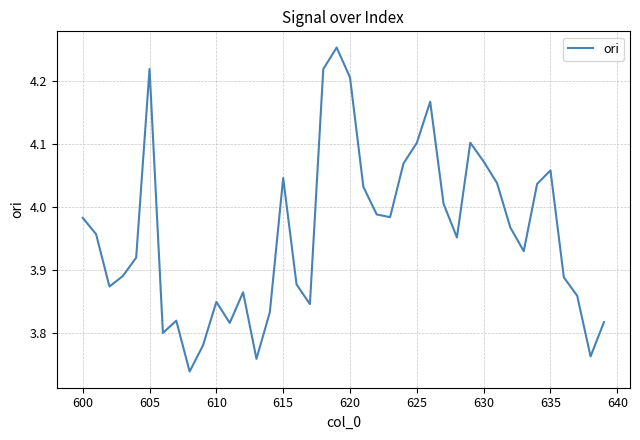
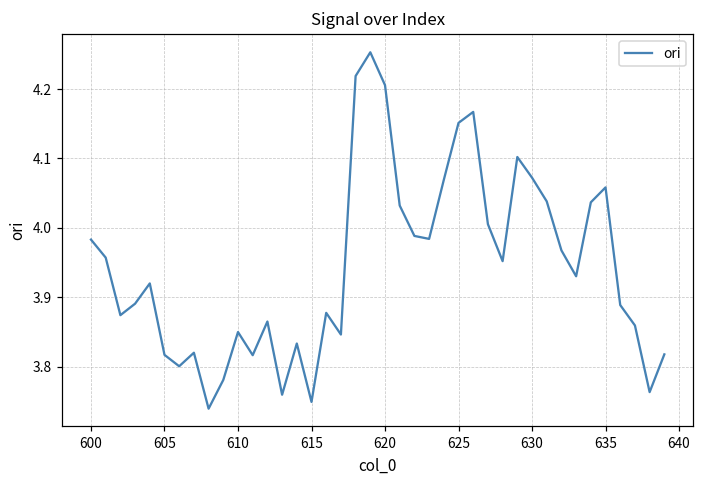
  {
    "600": 3.98,
-   "605": 4.22,
+   "605": 3.82,
    "610": 3.85,
-   "615": 4.05,
+   "615": 3.75,
    "620": 4.21,
-   "625": 4.10,
+   "625": 4.15,
    "630": 4.07,
    "635": 4.06
  }
